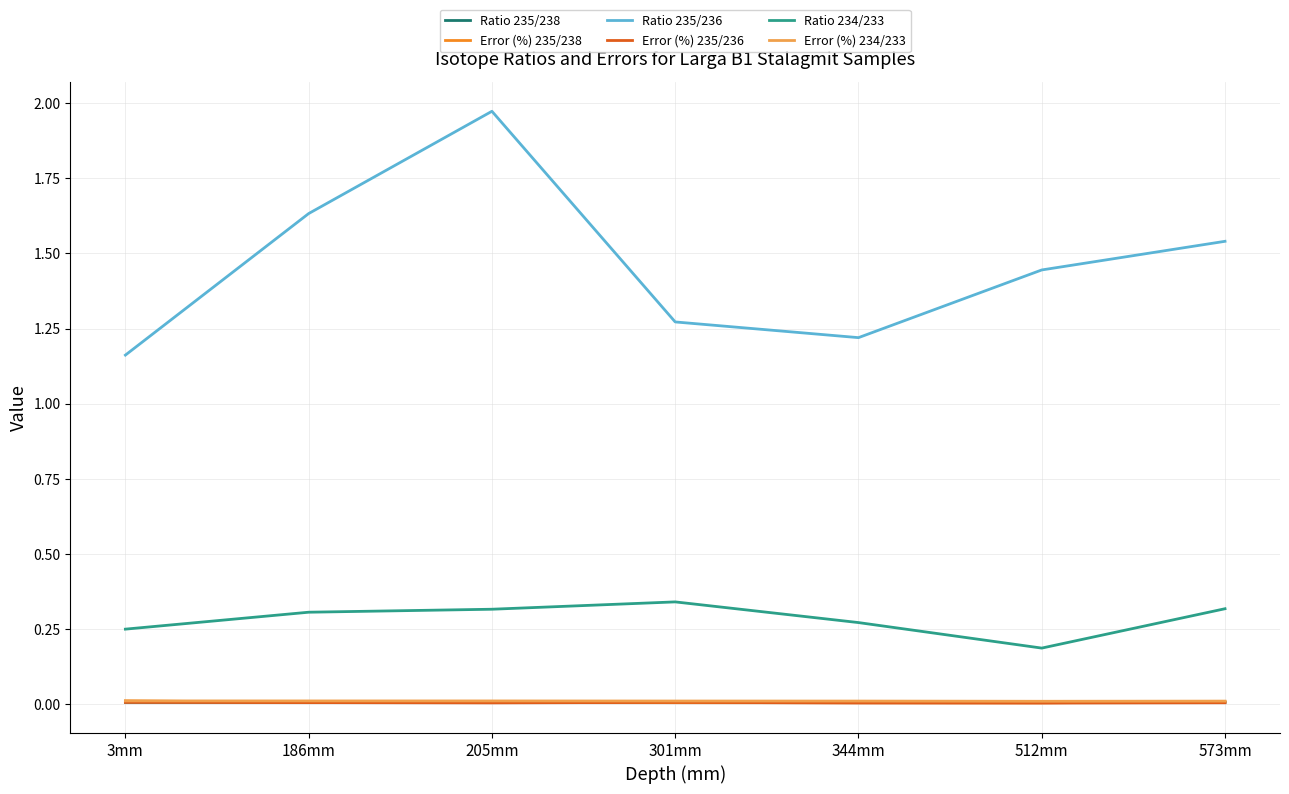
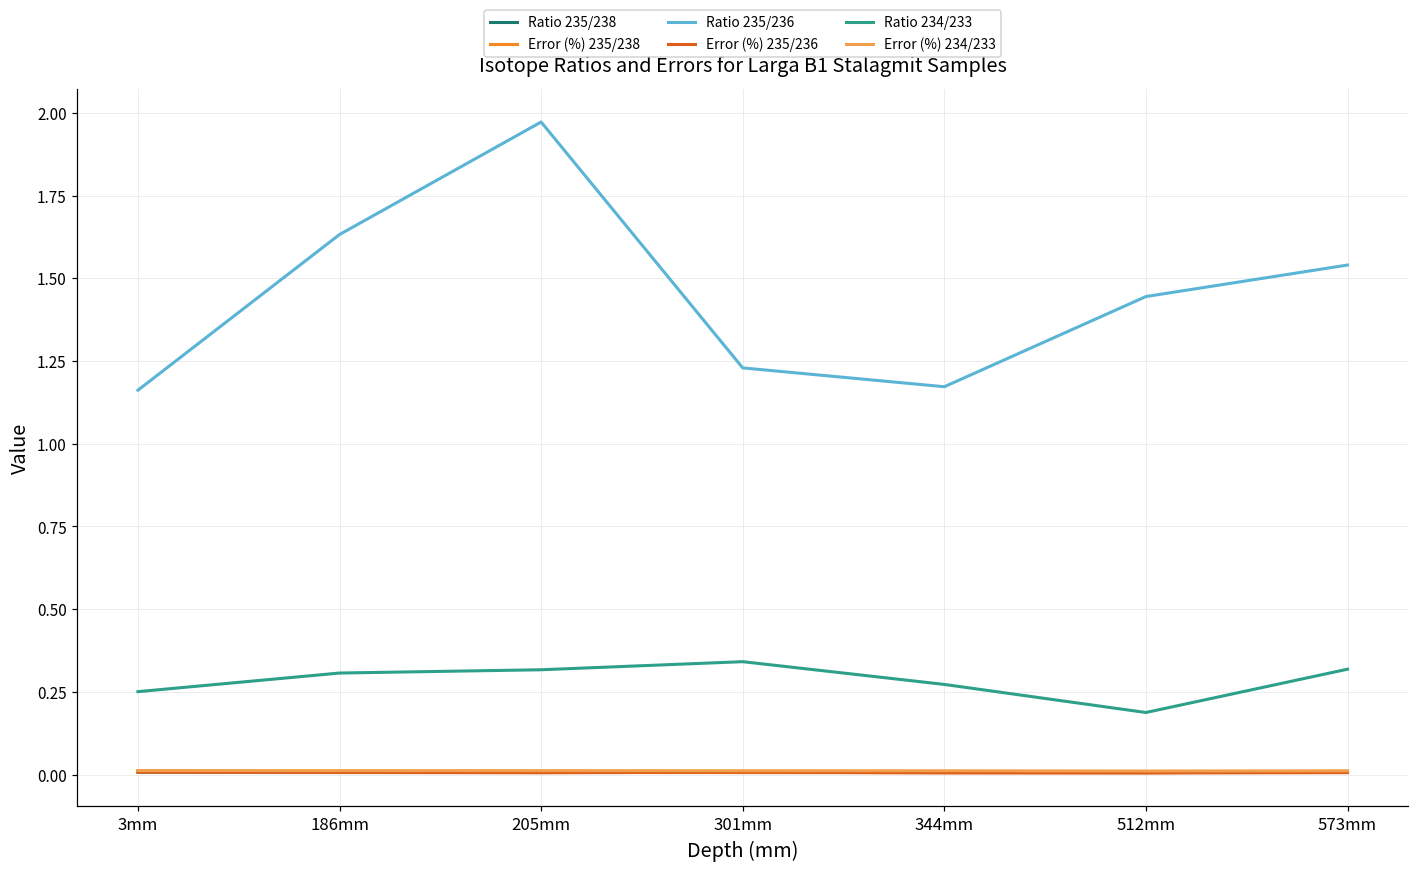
  {
    "Ratio 235/236": {
      "3mm": 1.16,
      "186mm": 1.63,
      "205mm": 1.97,
-     "301mm": 1.27,
-     "344mm": 1.22,
+     "301mm": 1.23,
+     "344mm": 1.17,
      "512mm": 1.44,
      "573mm": 1.54
    }
  }
